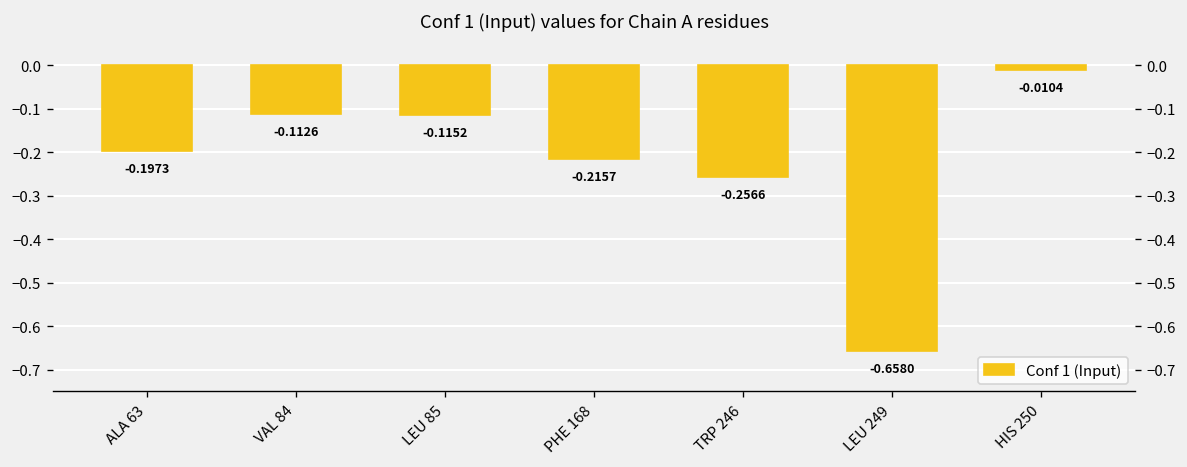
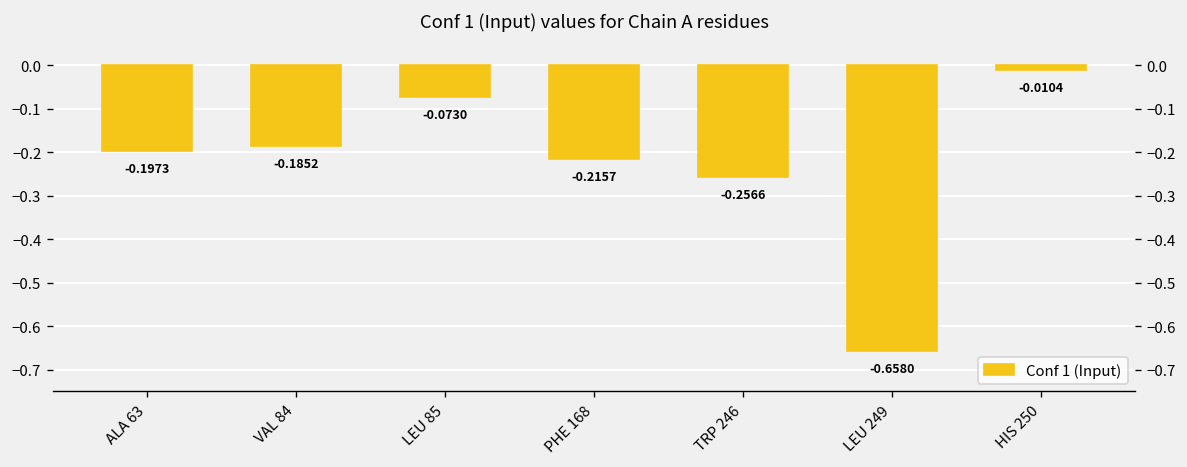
  {
    "ALA 63": -0.1973,
-   "VAL 84": -0.1126,
-   "LEU 85": -0.1152,
+   "VAL 84": -0.1852,
+   "LEU 85": -0.0730,
    "PHE 168": -0.2157,
    "TRP 246": -0.2566,
    "LEU 249": -0.6580,
    "HIS 250": -0.0104
  }
